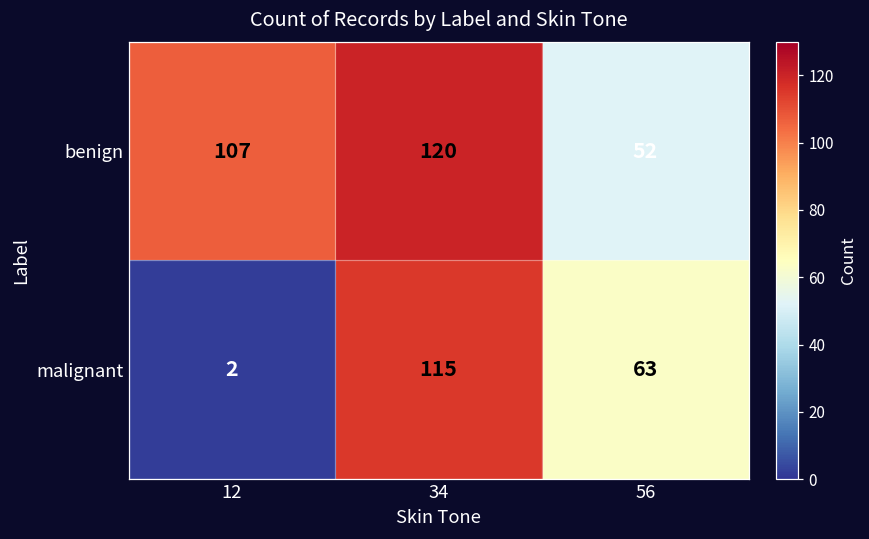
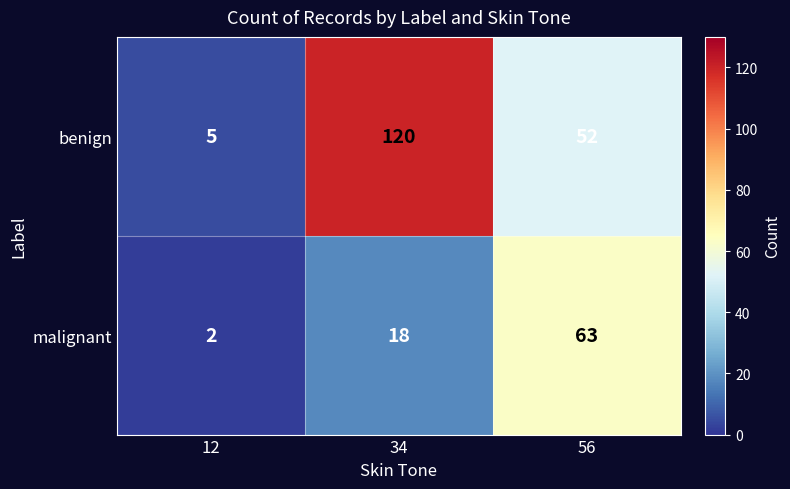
  {
    "benign": {
-     "12": 107,
+     "12": 5,
      "34": 120
    },
    "malignant": {
      "12": 2,
-     "34": 115,
+     "34": 18,
      "56": 63
    }
  }
